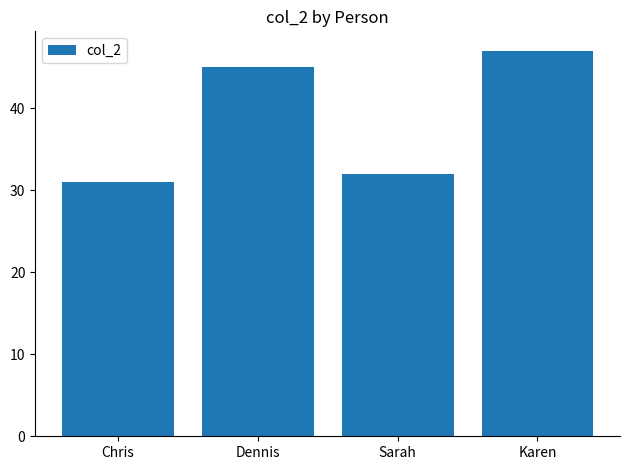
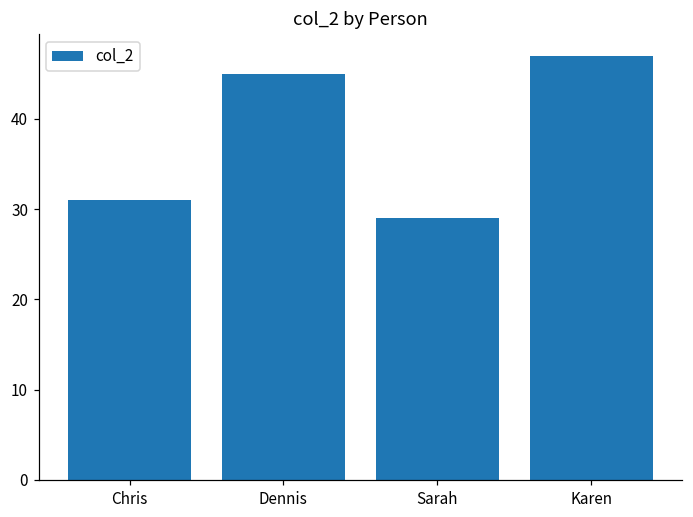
  {
    "Chris": 31,
    "Dennis": 45,
-   "Sarah": 32,
+   "Sarah": 29,
    "Karen": 47
  }
